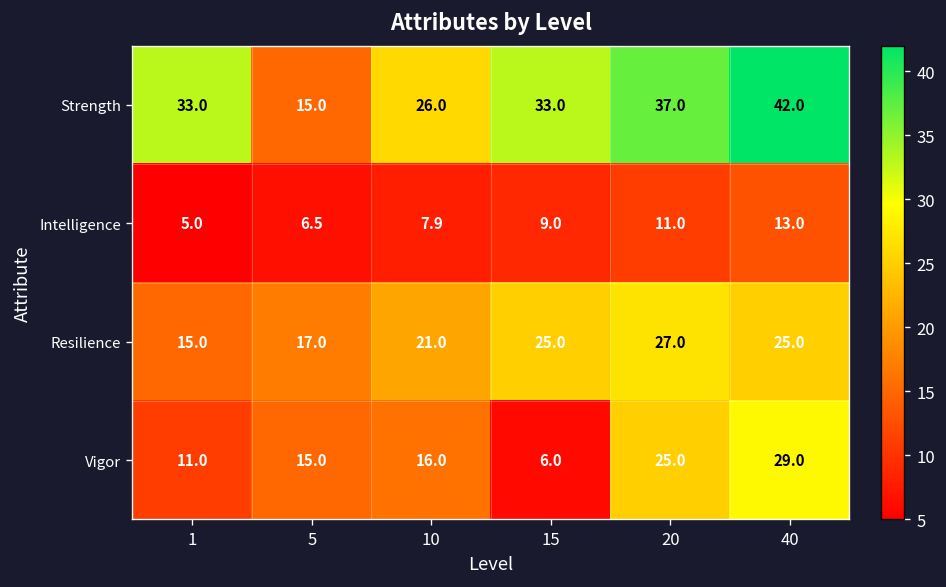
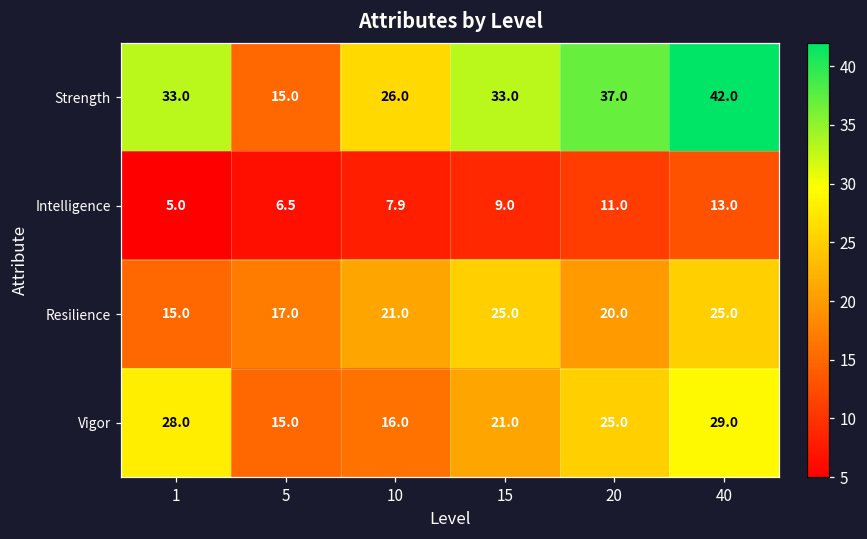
  {
    "Strength": {
      "1": 33.0,
      "5": 15.0,
      "10": 26.0,
      "15": 33.0,
      "20": 37.0,
      "40": 42.0
    },
    "Intelligence": {
      "1": 5.0,
      "5": 6.5,
      "10": 7.9,
      "15": 9.0,
      "20": 11.0,
      "40": 13.0
    },
    "Resilience": {
      "1": 15.0,
      "5": 17.0,
      "10": 21.0,
      "15": 25.0,
-     "20": 27.0,
+     "20": 20.0,
      "40": 25.0
    },
    "Vigor": {
-     "1": 11.0,
+     "1": 28.0,
      "5": 15.0,
      "10": 16.0,
-     "15": 6.0,
+     "15": 21.0,
      "20": 25.0,
      "40": 29.0
    }
  }
